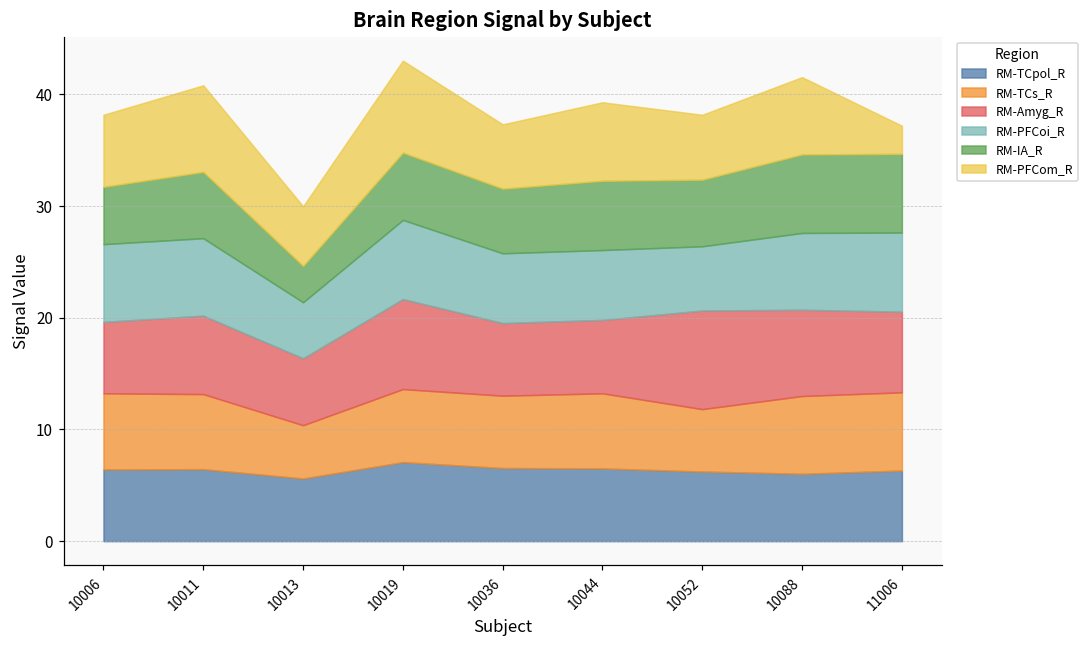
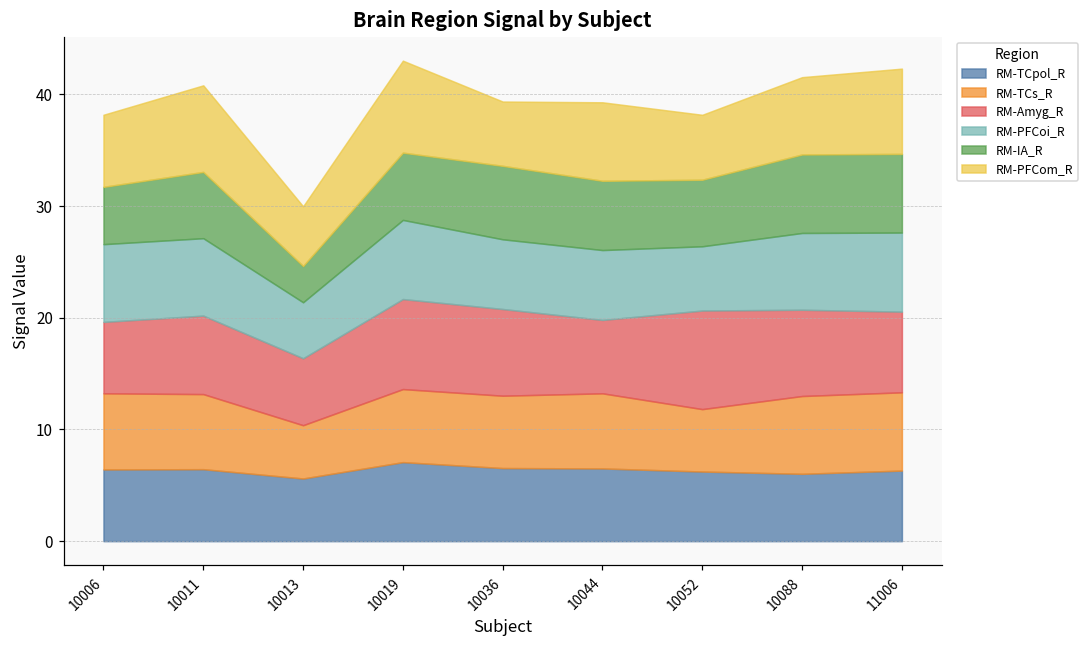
  {
    "RM-TCpol_R": {
      "10006": 6.4,
      "10011": 6.4,
      "10013": 5.6,
      "10019": 7.1,
      "10036": 6.5,
      "10044": 6.5,
      "10052": 6.2,
      "10088": 6.0,
      "11006": 6.3
    },
    "RM-TCs_R": {
      "10006": 6.8,
      "10011": 6.7,
      "10013": 4.8,
      "10019": 6.5,
      "10036": 6.5,
      "10044": 6.7,
      "10052": 5.6,
      "10088": 7.0,
      "11006": 7.0
    },
    "RM-Amyg_R": {
      "10006": 6.4,
      "10011": 7.0,
      "10013": 6.0,
      "10019": 8.1,
-     "10036": 6.5,
+     "10036": 7.8,
      "10044": 6.6,
      "10052": 8.8,
      "10088": 7.7,
      "11006": 7.2
    },
    "RM-PFCoi_R": {
      "10006": 7.0,
      "10011": 6.9,
      "10013": 5.0,
      "10019": 7.1,
      "10036": 6.2,
      "10044": 6.3,
      "10052": 5.8,
      "10088": 6.9,
      "11006": 7.1
    },
    "RM-IA_R": {
      "10006": 5.1,
      "10011": 5.9,
      "10013": 3.2,
      "10019": 6.0,
-     "10036": 5.8,
+     "10036": 6.6,
      "10044": 6.2,
      "10052": 6.0,
      "10088": 7.0,
      "11006": 7.0
    },
    "RM-PFCom_R": {
      "10006": 6.5,
      "10011": 7.8,
      "10013": 5.3,
      "10019": 8.2,
      "10036": 5.8,
      "10044": 7.0,
      "10052": 5.8,
      "10088": 6.9,
-     "11006": 2.5
+     "11006": 7.6
    }
  }
